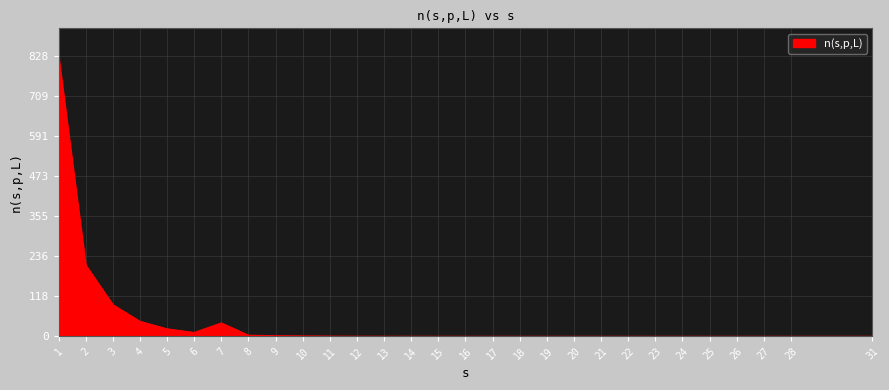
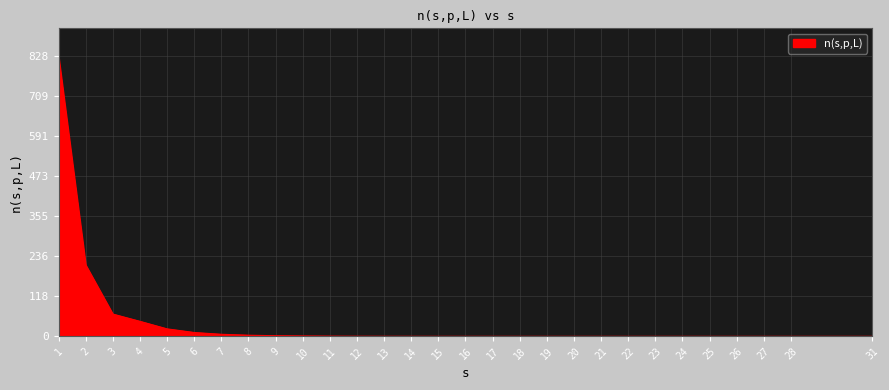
  {
    "1": 830,
    "2": 210,
-   "3": 90,
+   "3": 70,
    "4": 40,
    "5": 20,
    "6": 10,
-   "7": 40,
+   "7": 10,
    "8": 0,
    "9": 0,
    "10": 0,
    "11": 0,
    "12": 0,
    "13": 0,
    "14": 0,
    "15": 0,
    "16": 0,
    "17": 0,
    "18": 0,
    "19": 0,
    "20": 0,
    "21": 0,
    "22": 0,
    "23": 0,
    "24": 0,
    "25": 0,
    "26": 0,
    "27": 0,
    "28": 0,
    "31": 0
  }
